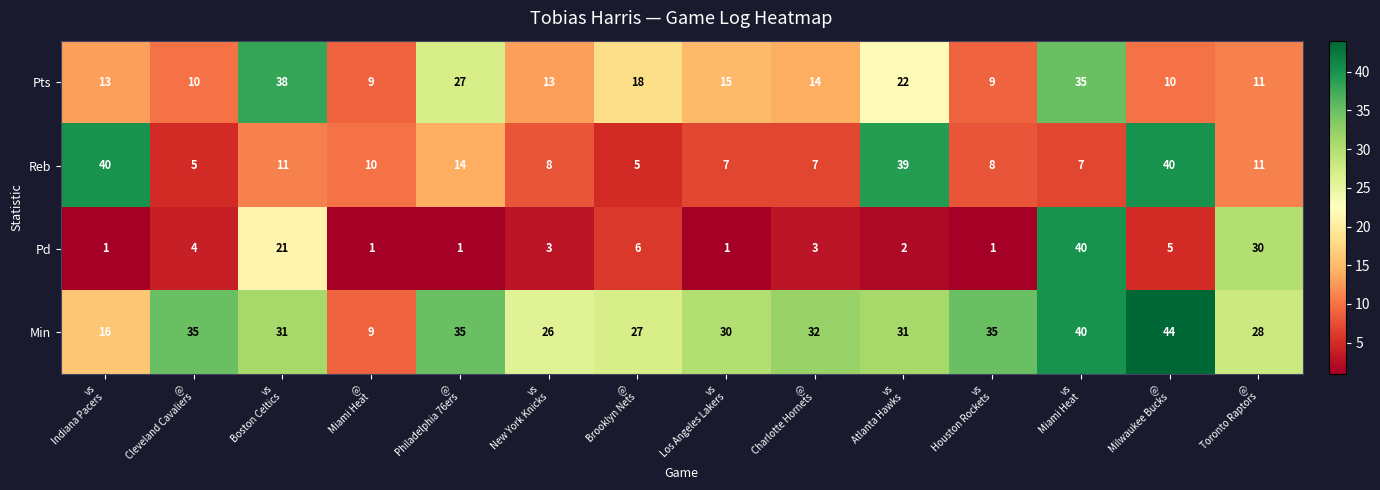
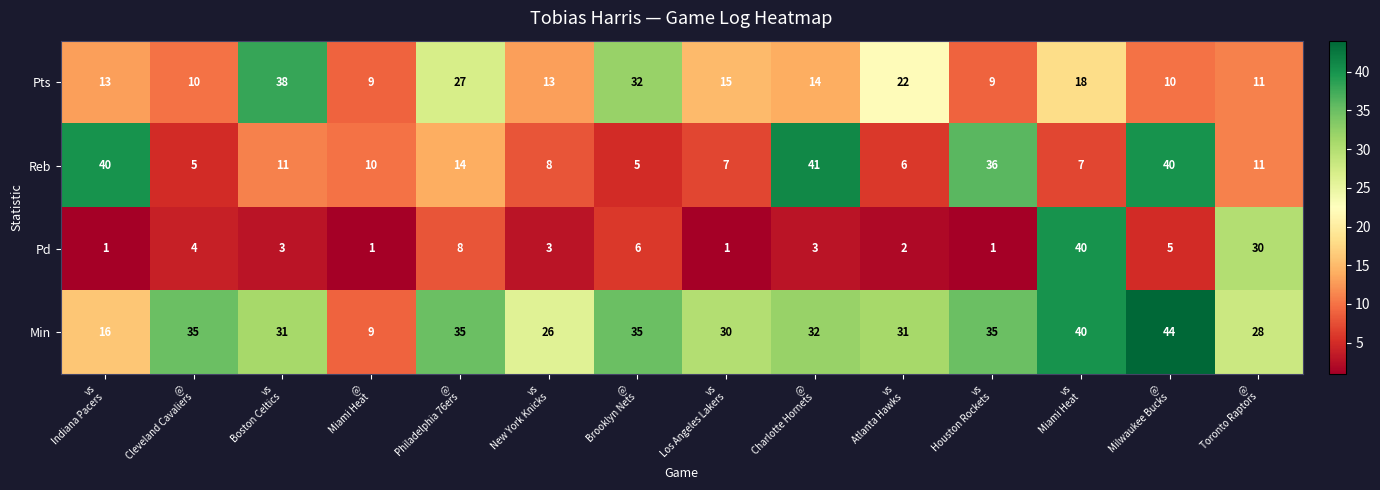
  {
    "Pts": {
      "vs Indiana Pacers": 13,
      "@ Cleveland Cavaliers": 10,
      "vs Boston Celtics": 38,
      "@ Miami Heat": 9,
      "@ Philadelphia 76ers": 27,
      "vs New York Knicks": 13,
-     "@ Brooklyn Nets": 18,
+     "@ Brooklyn Nets": 32,
      "vs Los Angeles Lakers": 15,
      "@ Charlotte Hornets": 14,
      "vs Atlanta Hawks": 22,
      "vs Houston Rockets": 9,
-     "vs Miami Heat": 35,
+     "vs Miami Heat": 18,
      "@ Milwaukee Bucks": 10,
      "@ Toronto Raptors": 11
    },
    "Reb": {
      "vs Indiana Pacers": 40,
      "@ Cleveland Cavaliers": 5,
      "vs Boston Celtics": 11,
      "@ Miami Heat": 10,
      "@ Philadelphia 76ers": 14,
      "vs New York Knicks": 8,
      "@ Brooklyn Nets": 5,
      "vs Los Angeles Lakers": 7,
-     "@ Charlotte Hornets": 7,
-     "vs Atlanta Hawks": 39,
-     "vs Houston Rockets": 8,
+     "@ Charlotte Hornets": 41,
+     "vs Atlanta Hawks": 6,
+     "vs Houston Rockets": 36,
      "vs Miami Heat": 7,
      "@ Milwaukee Bucks": 40,
      "@ Toronto Raptors": 11
    },
    "Pd": {
      "vs Indiana Pacers": 1,
      "@ Cleveland Cavaliers": 4,
-     "vs Boston Celtics": 21,
+     "vs Boston Celtics": 3,
      "@ Miami Heat": 1,
-     "@ Philadelphia 76ers": 1,
+     "@ Philadelphia 76ers": 8,
      "vs New York Knicks": 3,
      "@ Brooklyn Nets": 6,
      "vs Los Angeles Lakers": 1,
      "@ Charlotte Hornets": 3,
      "vs Atlanta Hawks": 2,
      "vs Houston Rockets": 1,
      "vs Miami Heat": 40,
      "@ Milwaukee Bucks": 5,
      "@ Toronto Raptors": 30
    },
    "Min": {
      "vs Indiana Pacers": 16,
      "@ Cleveland Cavaliers": 35,
      "vs Boston Celtics": 31,
      "@ Miami Heat": 9,
      "@ Philadelphia 76ers": 35,
      "vs New York Knicks": 26,
-     "@ Brooklyn Nets": 27,
+     "@ Brooklyn Nets": 35,
      "vs Los Angeles Lakers": 30,
      "@ Charlotte Hornets": 32,
      "vs Atlanta Hawks": 31,
      "vs Houston Rockets": 35,
      "vs Miami Heat": 40,
      "@ Milwaukee Bucks": 44,
      "@ Toronto Raptors": 28
    }
  }
